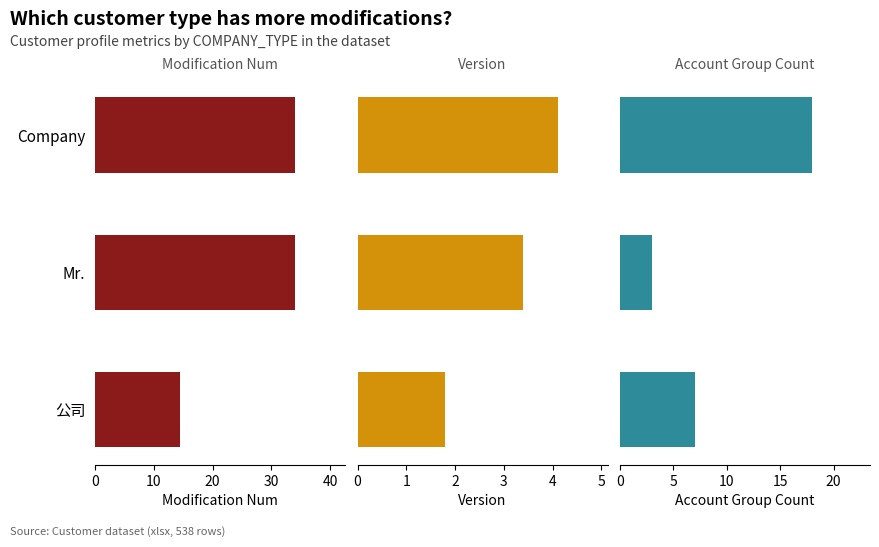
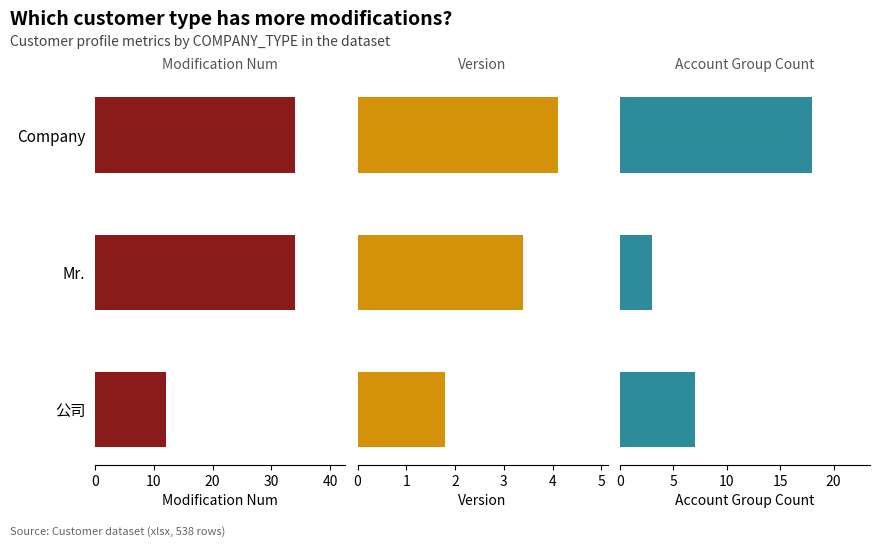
  {
    "Modification Num": {
      "Company": 34,
      "Mr.": 34,
-     "公司": 15
+     "公司": 12
    }
  }
